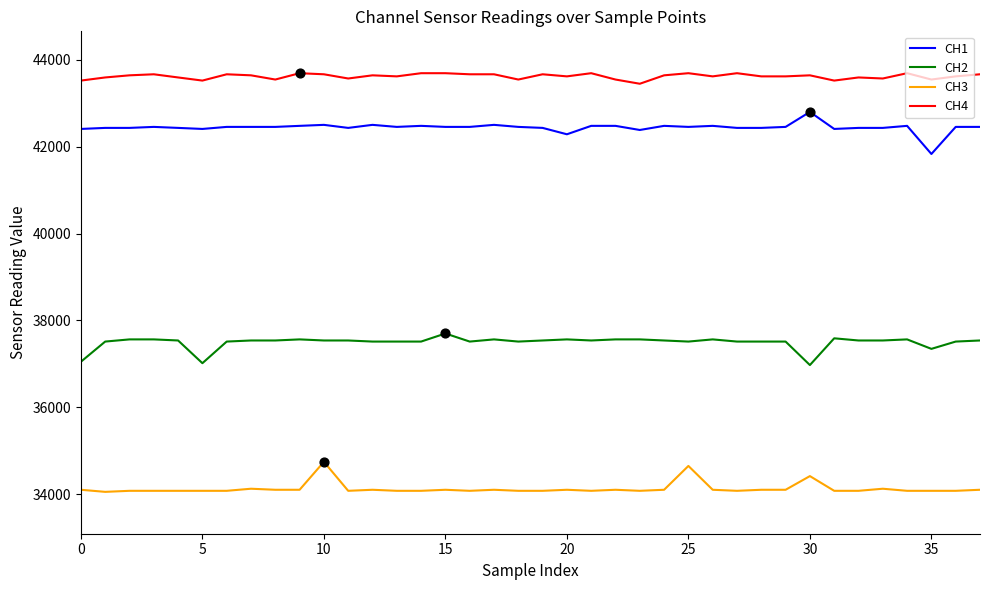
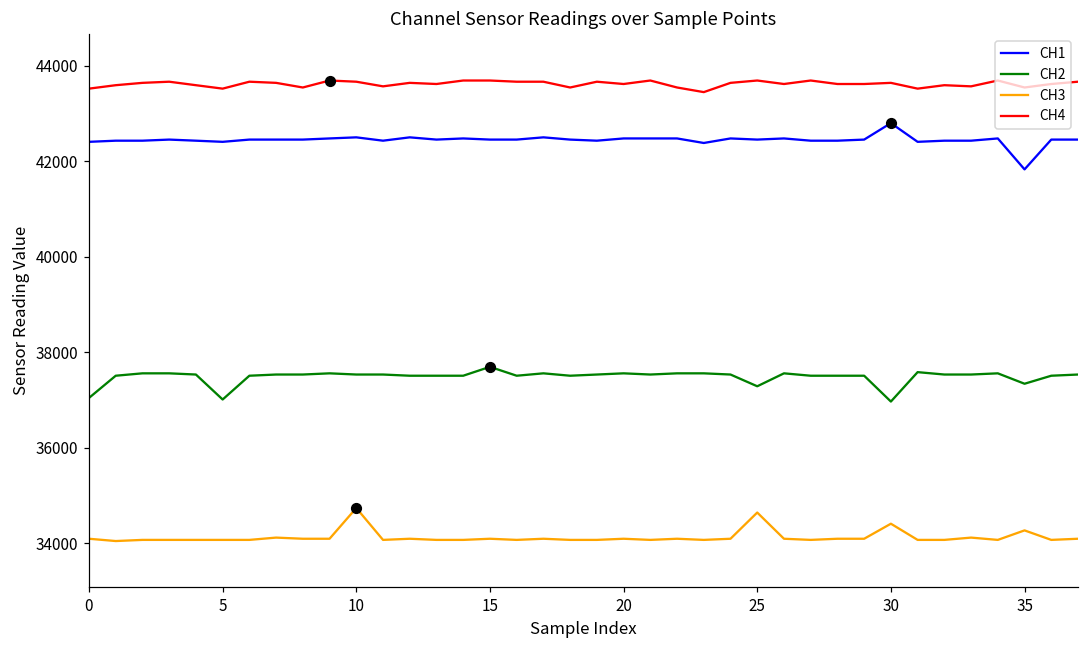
  {
    "CH1": {
      "0": 42400,
      "5": 42400,
      "10": 42500,
      "15": 42500,
-     "20": 42300,
+     "20": 42500,
      "25": 42500,
      "35": 41800
    },
    "CH2": {
      "0": 37000,
      "5": 37000,
      "10": 37500,
      "20": 37600,
-     "25": 37500,
+     "25": 37300,
      "30": 37000,
      "35": 37300
    },
    "CH3": {
      "0": 34100,
      "5": 34100,
      "15": 34100,
      "20": 34100,
      "25": 34600,
      "30": 34400,
-     "35": 34100
+     "35": 34300
    },
    "CH4": {
      "0": 43500,
      "5": 43500,
      "10": 43700,
      "15": 43700,
      "20": 43600,
      "25": 43700,
      "30": 43600
    }
  }
